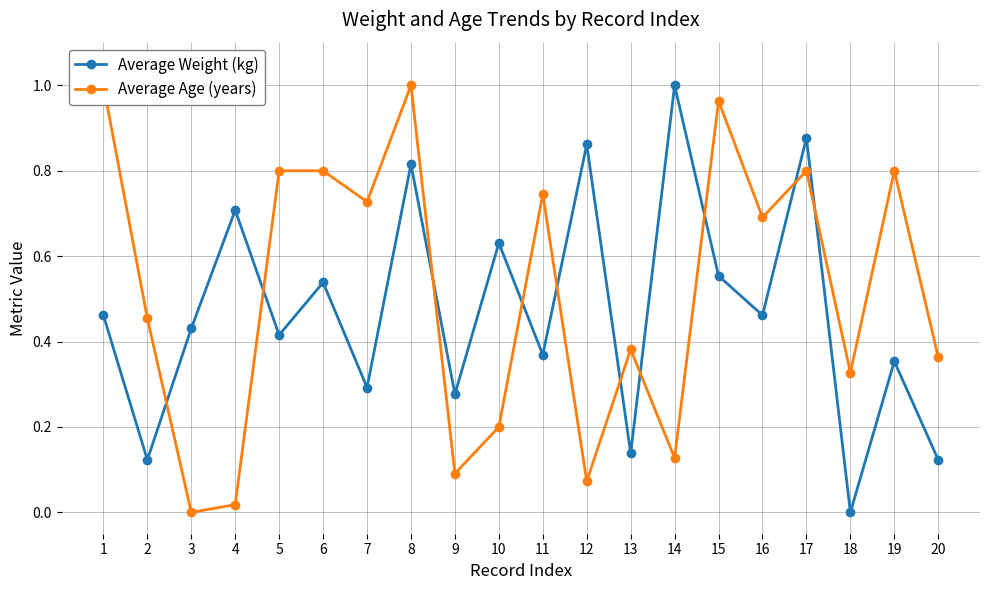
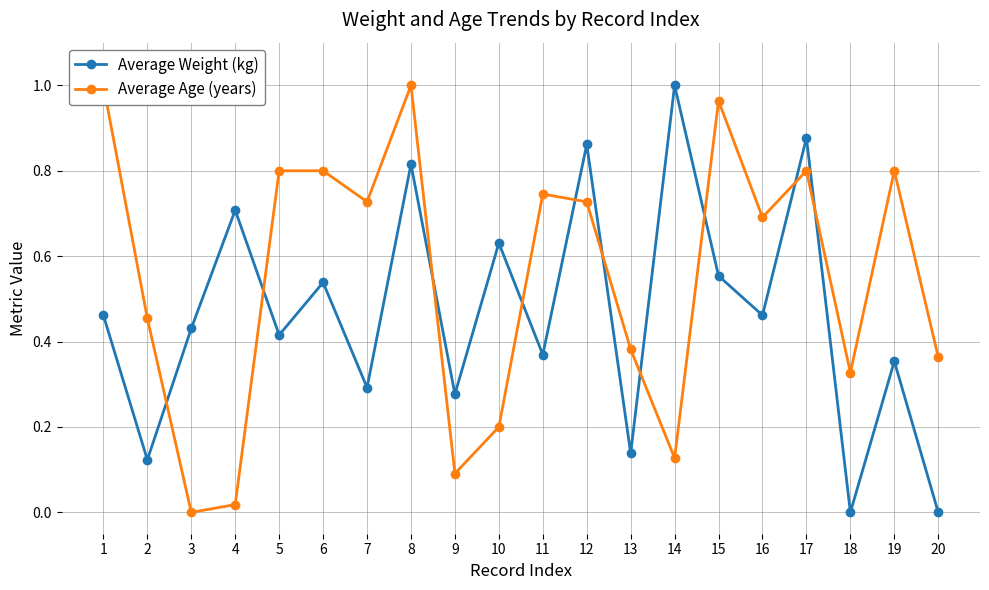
  {
    "Average Weight (kg)": {
      "1": 0.46,
      "2": 0.12,
      "3": 0.43,
      "4": 0.71,
      "5": 0.42,
      "6": 0.54,
      "7": 0.29,
      "8": 0.82,
      "9": 0.28,
      "10": 0.63,
      "11": 0.37,
      "12": 0.86,
      "13": 0.14,
      "14": 1.00,
      "15": 0.55,
      "16": 0.46,
      "17": 0.88,
      "18": 0.00,
      "19": 0.35,
-     "20": 0.12
+     "20": 0.00
    },
    "Average Age (years)": {
      "2": 0.45,
      "3": 0.00,
      "4": 0.02,
      "5": 0.80,
      "6": 0.80,
      "7": 0.73,
      "8": 1.00,
      "9": 0.09,
      "10": 0.20,
      "11": 0.75,
-     "12": 0.07,
+     "12": 0.73,
      "13": 0.38,
      "14": 0.13,
      "15": 0.96,
      "16": 0.69,
      "17": 0.80,
      "18": 0.33,
      "19": 0.80,
      "20": 0.36
    }
  }
